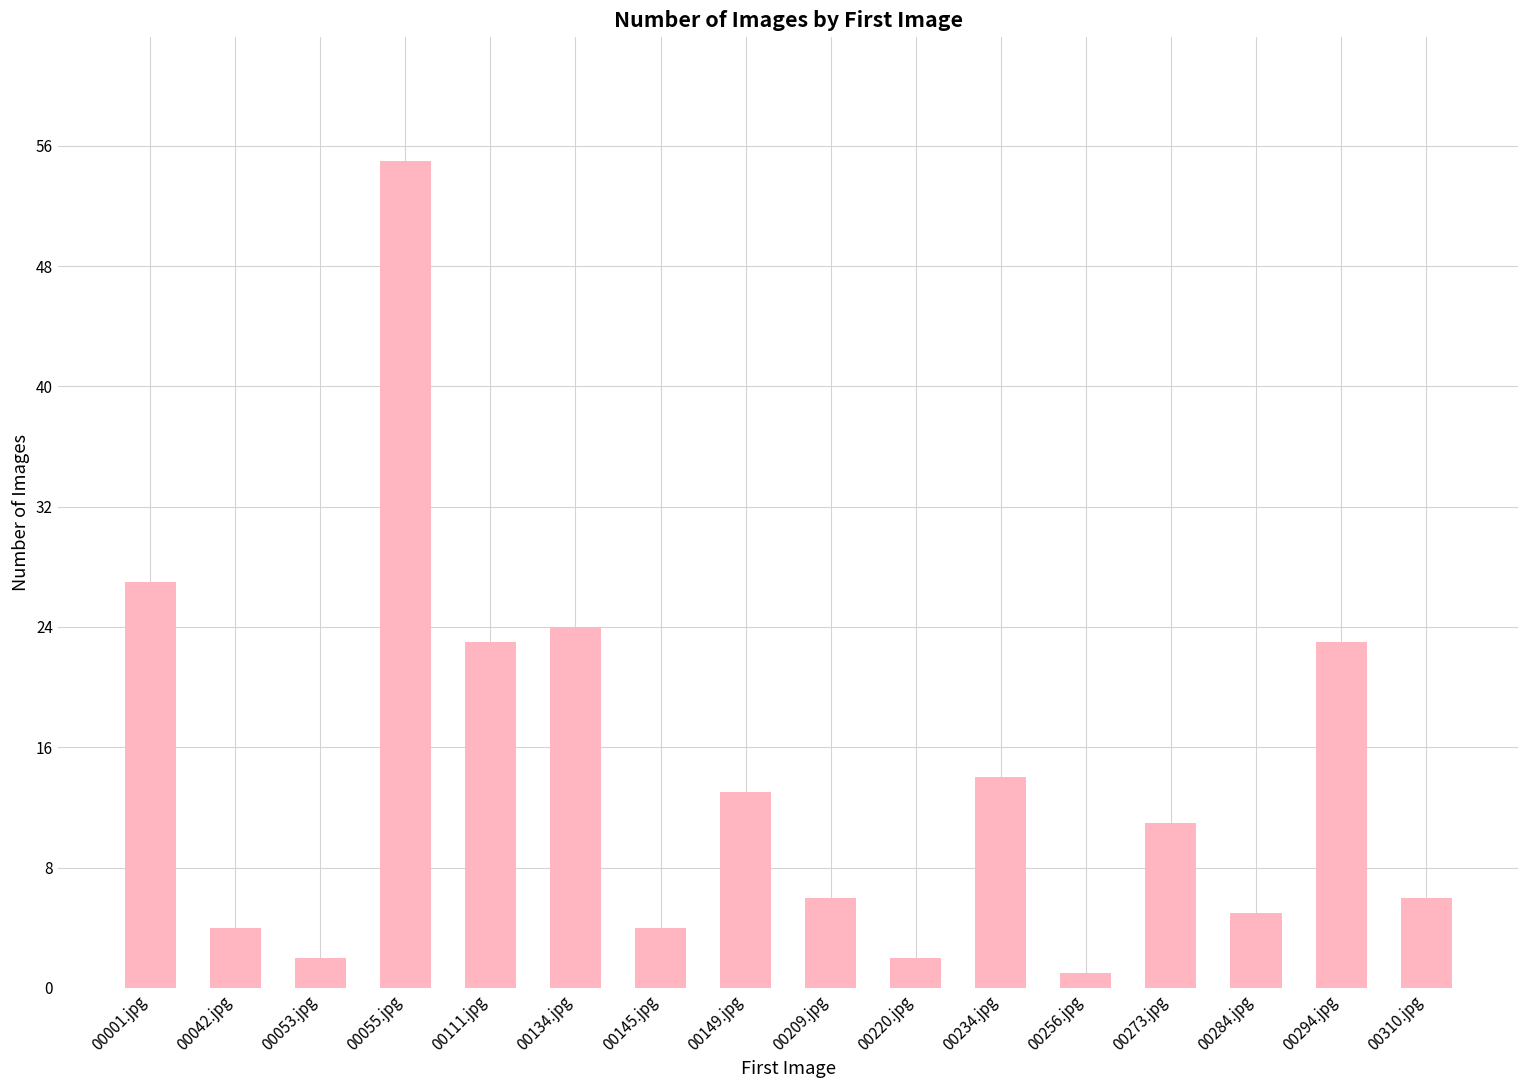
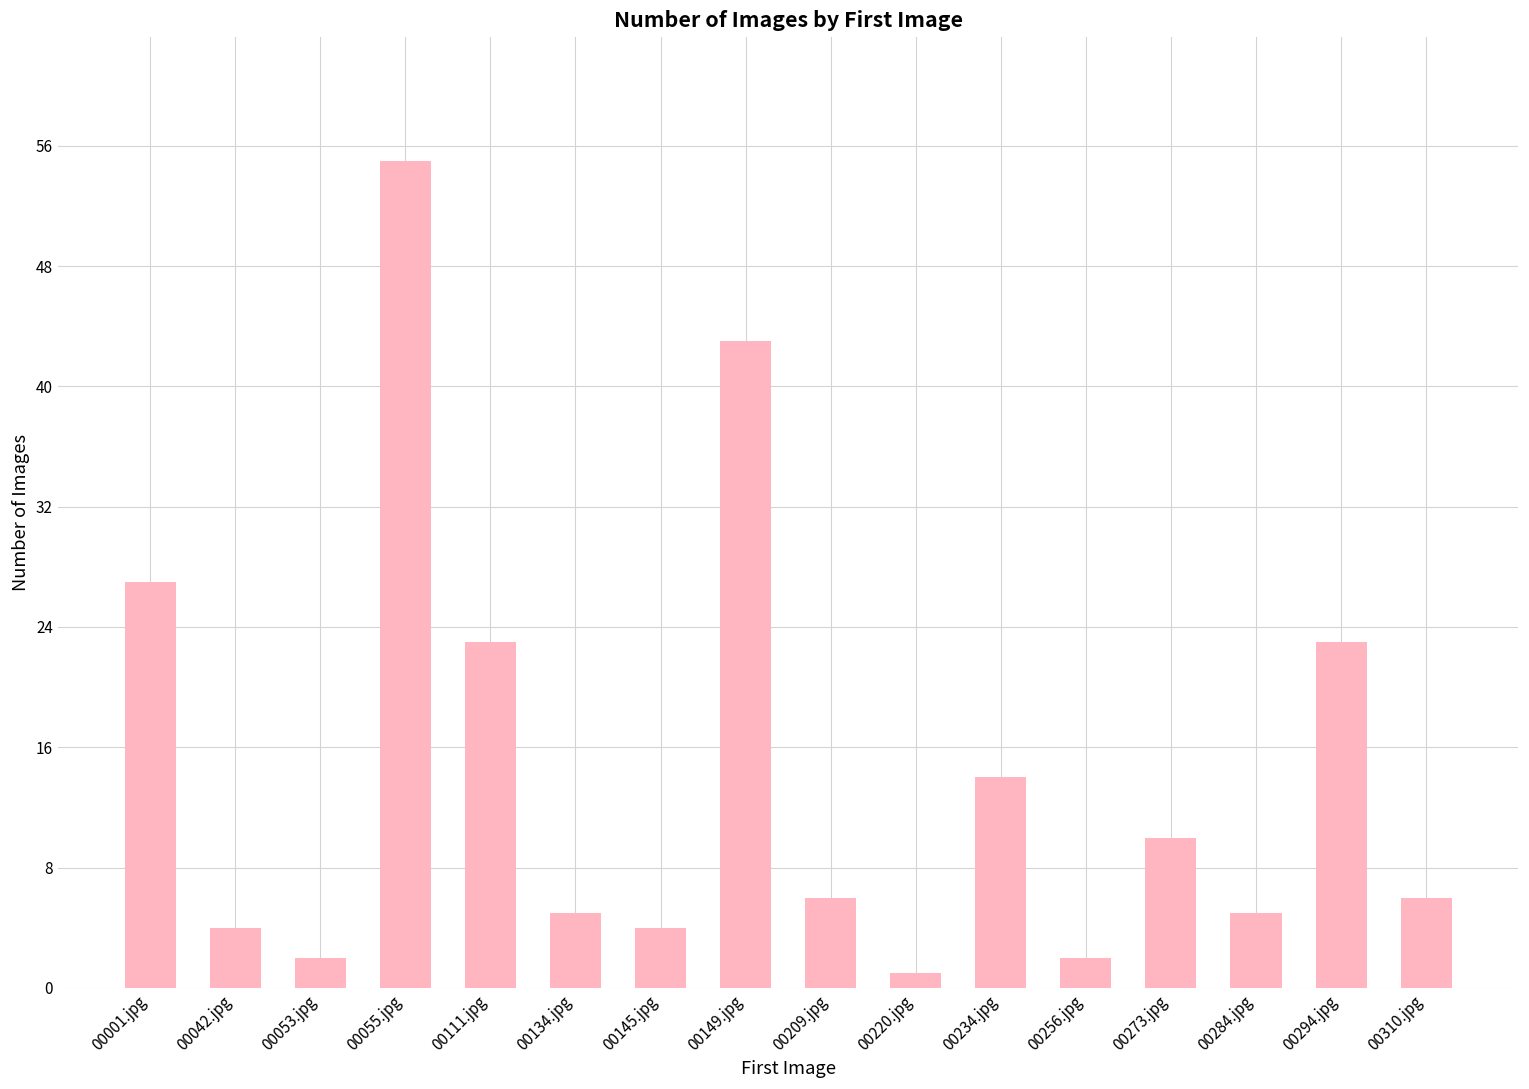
  {
    "00001.jpg": 27,
    "00042.jpg": 4,
    "00053.jpg": 2,
    "00055.jpg": 55,
    "00111.jpg": 23,
-   "00134.jpg": 24,
+   "00134.jpg": 5,
    "00145.jpg": 4,
-   "00149.jpg": 13,
+   "00149.jpg": 43,
    "00209.jpg": 6,
-   "00220.jpg": 2,
+   "00220.jpg": 1,
    "00234.jpg": 14,
-   "00256.jpg": 1,
-   "00273.jpg": 11,
+   "00256.jpg": 2,
+   "00273.jpg": 10,
    "00284.jpg": 5,
    "00294.jpg": 23,
    "00310.jpg": 6
  }
